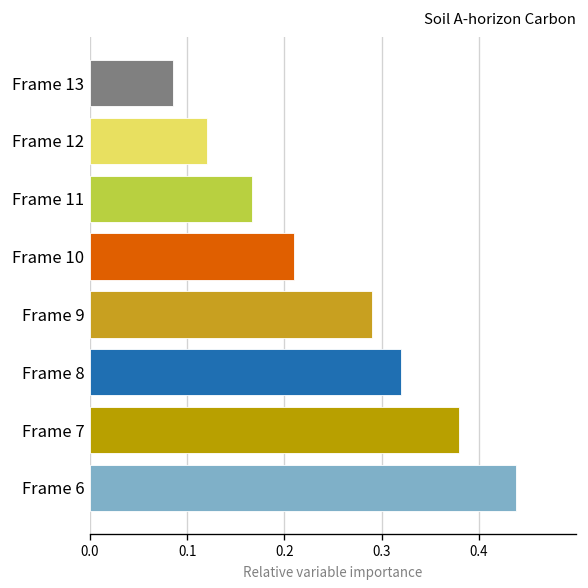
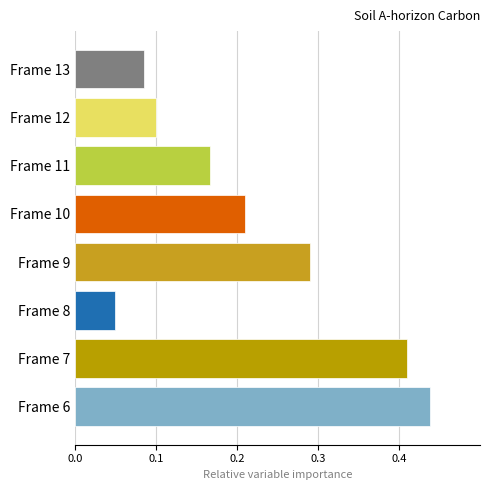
  {
    "Frame 13": 0.09,
-   "Frame 12": 0.12,
+   "Frame 12": 0.10,
    "Frame 11": 0.17,
    "Frame 10": 0.21,
    "Frame 9": 0.29,
-   "Frame 8": 0.32,
-   "Frame 7": 0.38,
+   "Frame 8": 0.05,
+   "Frame 7": 0.41,
    "Frame 6": 0.44
  }
